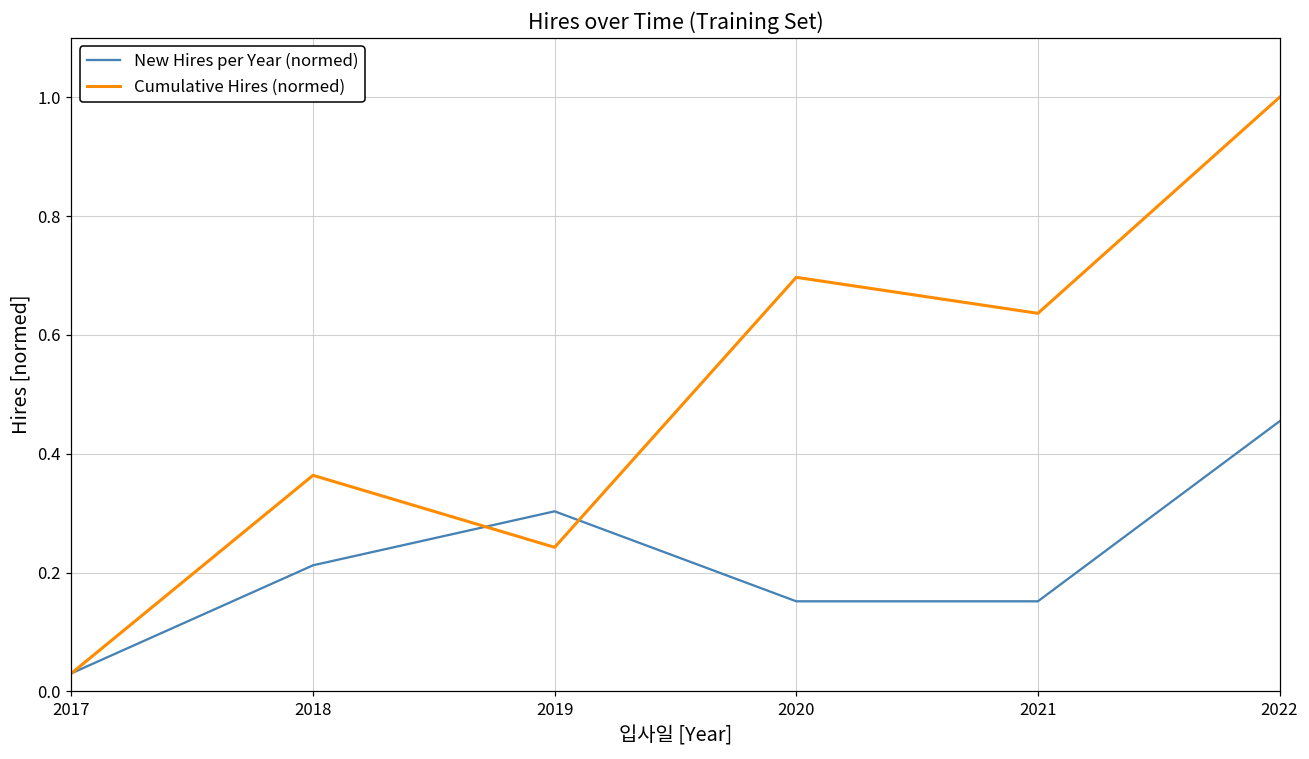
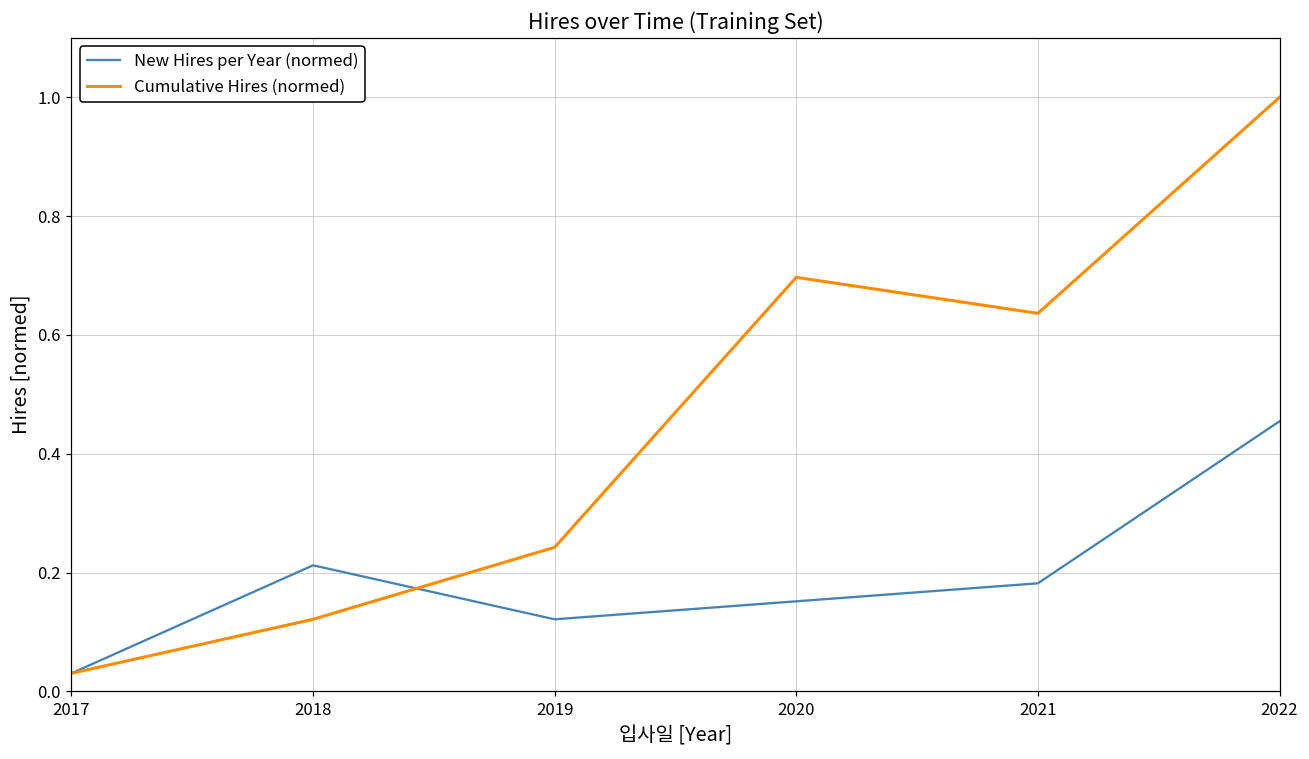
  {
    "New Hires per Year (normed)": {
      "2018": 0.21,
-     "2019": 0.30,
+     "2019": 0.12,
      "2020": 0.15,
-     "2021": 0.15,
+     "2021": 0.18,
      "2022": 0.45
    },
    "Cumulative Hires (normed)": {
-     "2018": 0.36,
+     "2018": 0.12,
      "2019": 0.24,
      "2020": 0.70,
      "2021": 0.64,
      "2022": 1.00
    }
  }
